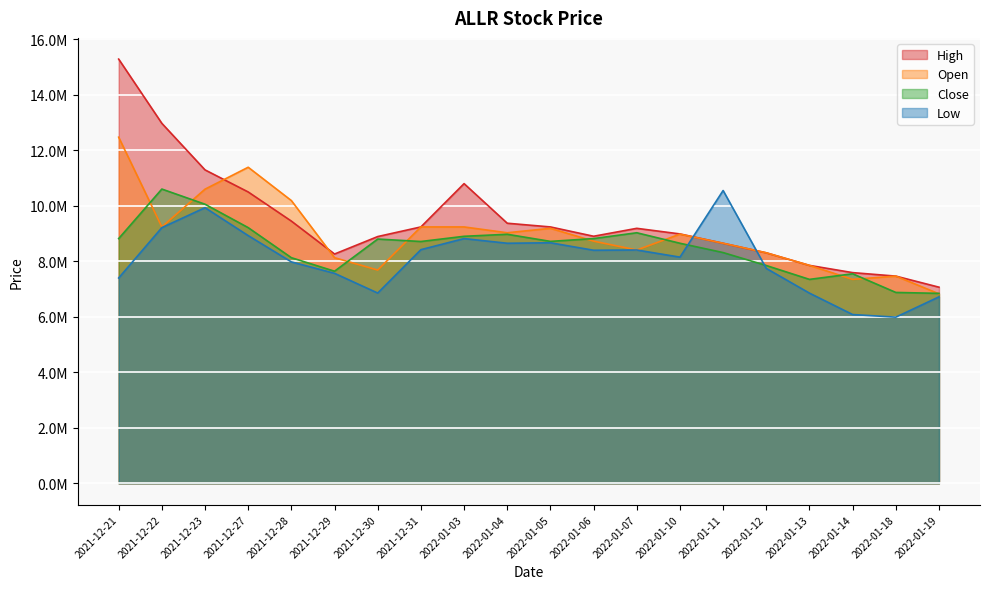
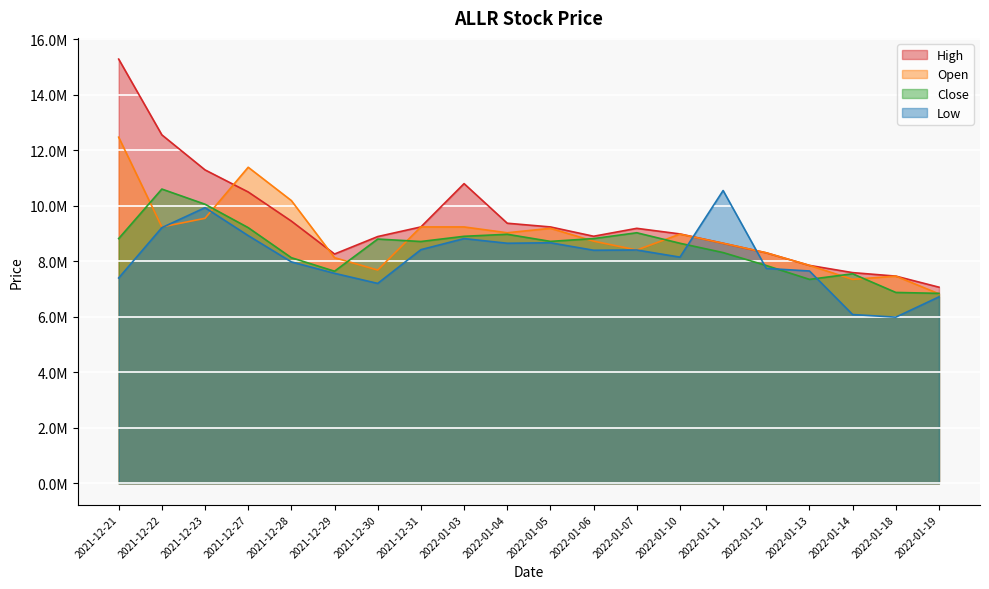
  {
    "High": {
      "2021-12-21": 15300000,
-     "2021-12-22": 13000000,
+     "2021-12-22": 12600000,
      "2021-12-23": 11300000,
      "2021-12-27": 10500000,
      "2021-12-28": 9500000,
      "2021-12-29": 8300000,
      "2022-01-03": 10800000,
      "2022-01-04": 9400000,
      "2022-01-07": 9200000,
      "2022-01-19": 7100000
    },
    "Open": {
      "2021-12-21": 12500000,
-     "2021-12-23": 10600000,
+     "2021-12-23": 9600000,
      "2021-12-27": 11400000,
      "2021-12-28": 10200000,
      "2021-12-29": 8100000,
      "2021-12-30": 7700000,
      "2022-01-03": 9200000,
      "2022-01-06": 8700000,
      "2022-01-14": 7400000
    },
    "Close": {
      "2021-12-21": 8800000,
      "2021-12-22": 10600000,
      "2021-12-23": 10100000,
      "2021-12-27": 9200000,
      "2021-12-28": 8100000,
      "2021-12-31": 8700000,
      "2022-01-07": 9000000,
      "2022-01-10": 8700000,
      "2022-01-11": 8300000,
      "2022-01-12": 7800000,
      "2022-01-13": 7400000,
      "2022-01-18": 6900000
    },
    "Low": {
      "2021-12-21": 7400000,
      "2021-12-23": 9900000,
      "2021-12-27": 8900000,
      "2021-12-28": 8000000,
-     "2021-12-30": 6900000,
+     "2021-12-30": 7200000,
      "2021-12-31": 8400000,
      "2022-01-04": 8700000,
      "2022-01-06": 8400000,
      "2022-01-10": 8200000,
      "2022-01-11": 10600000,
      "2022-01-12": 7700000,
-     "2022-01-13": 6900000,
+     "2022-01-13": 7700000,
      "2022-01-14": 6100000,
      "2022-01-18": 6000000,
      "2022-01-19": 6700000
    }
  }
